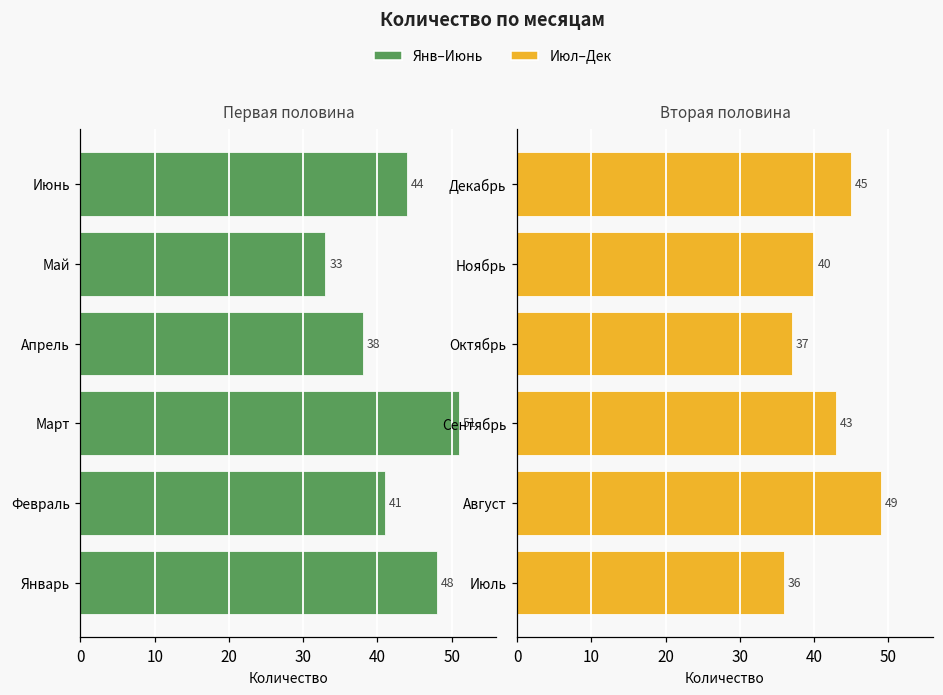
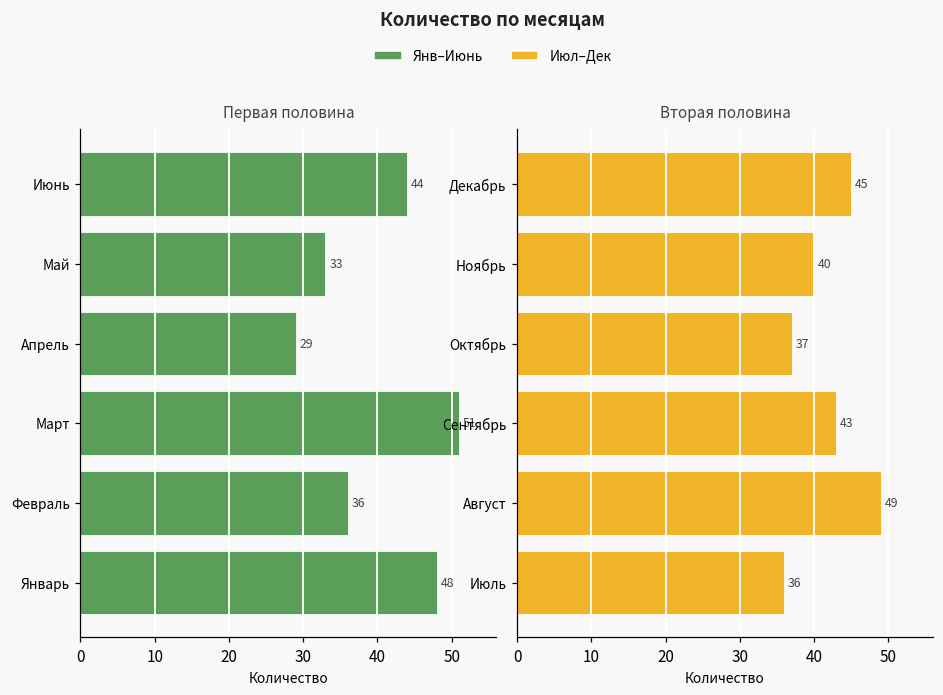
  {
    "Первая половина": {
      "Июнь": 44,
      "Май": 33,
-     "Апрель": 38,
+     "Апрель": 29,
      "Март": 51,
-     "Февраль": 41,
+     "Февраль": 36,
      "Январь": 48
    }
  }
